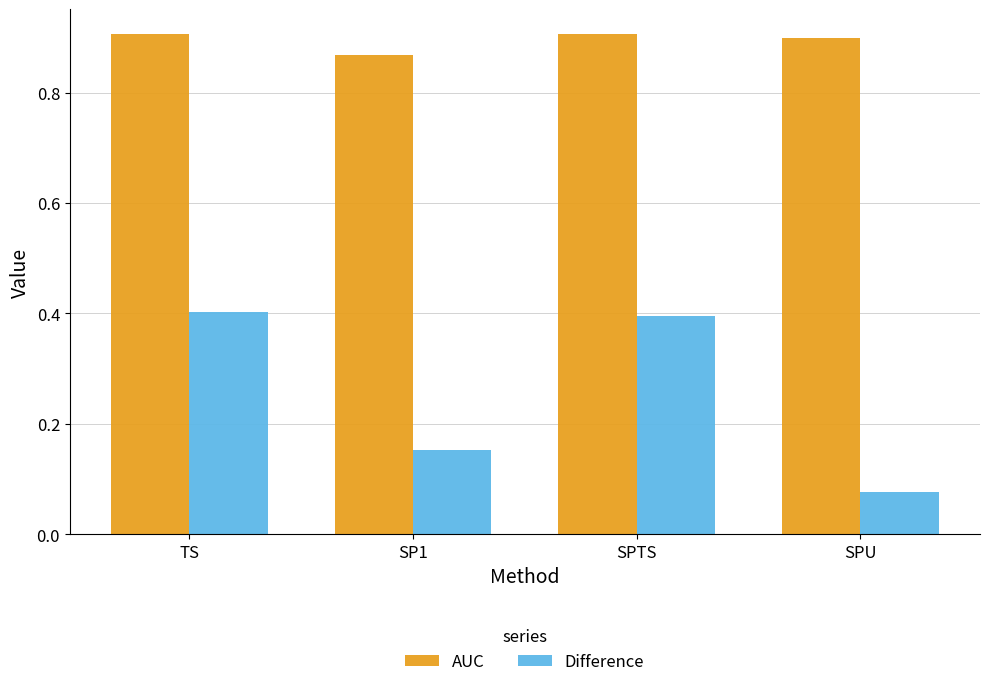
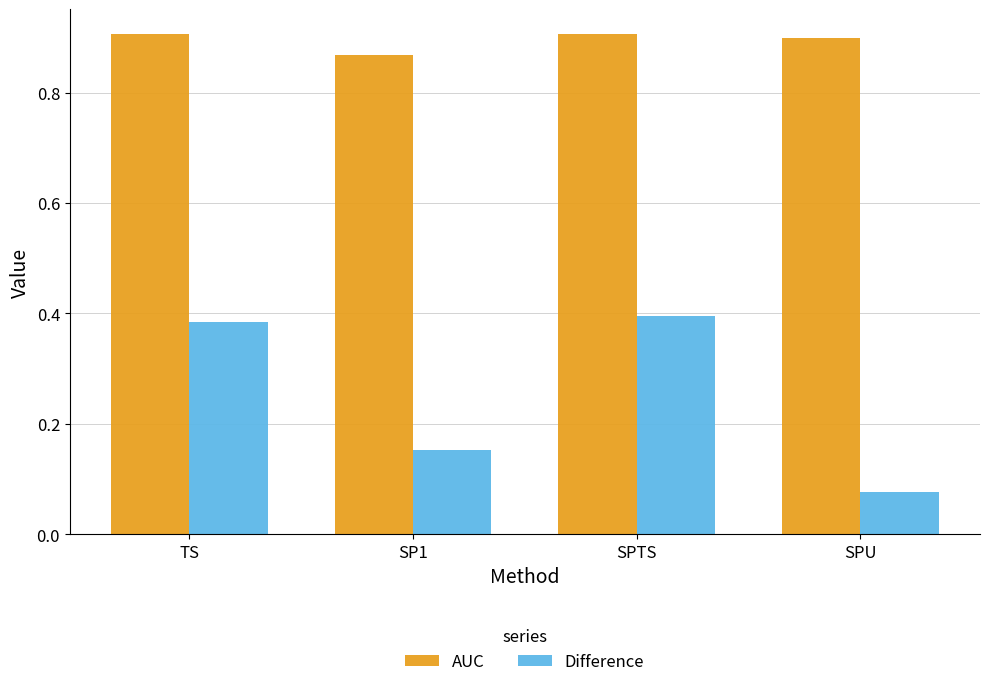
  {
    "AUC": {
      "TS": 0.91,
      "SP1": 0.87,
      "SPTS": 0.91,
      "SPU": 0.90
    },
    "Difference": {
-     "TS": 0.40,
+     "TS": 0.39,
      "SP1": 0.15,
      "SPTS": 0.40,
      "SPU": 0.08
    }
  }
